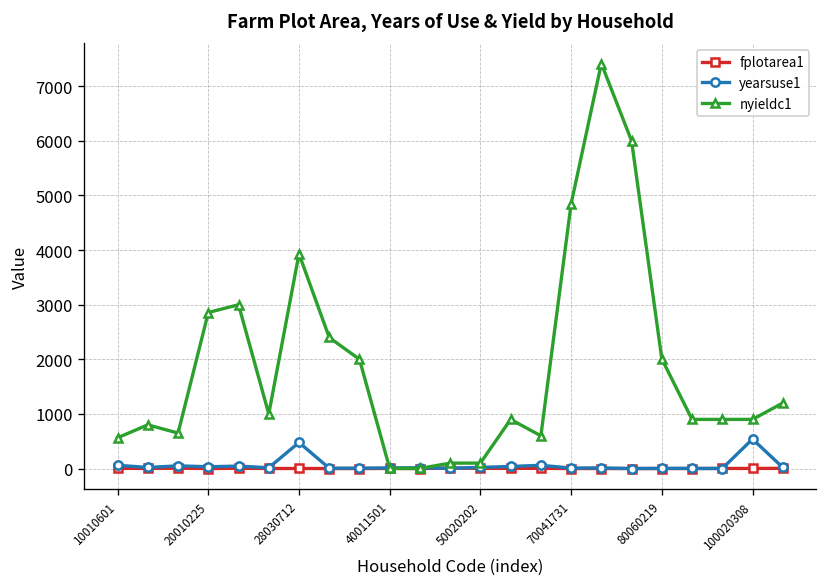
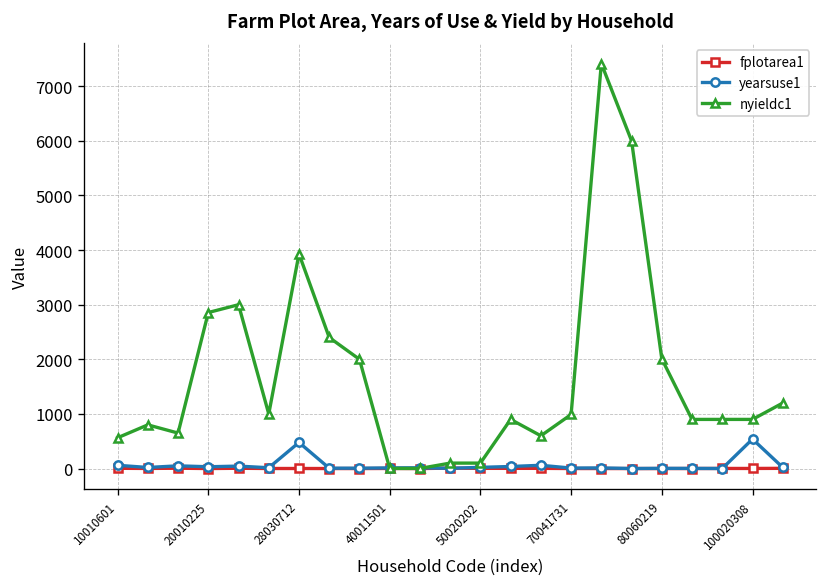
  {
    "fplotarea1": {
      "28030712": 0,
      "100020308": 0
    },
    "yearsuse1": {
      "28030712": 500,
      "100020308": 500
    },
    "nyieldc1": {
      "10010601": 600,
      "20010225": 2900,
      "28030712": 3900,
      "50020202": 100,
-     "70041731": 4800,
+     "70041731": 1000,
      "80060219": 2000,
      "100020308": 900
    }
  }
